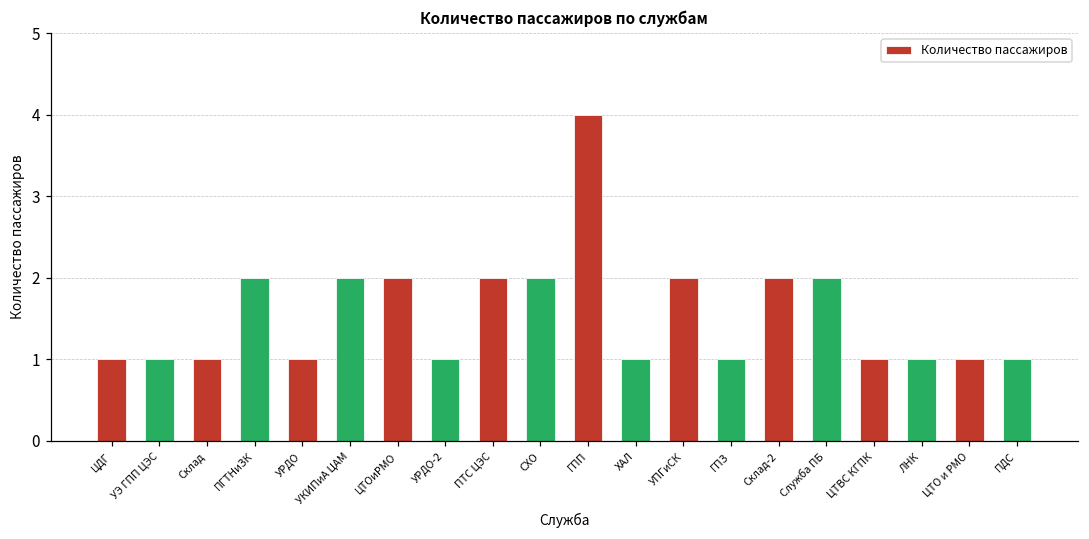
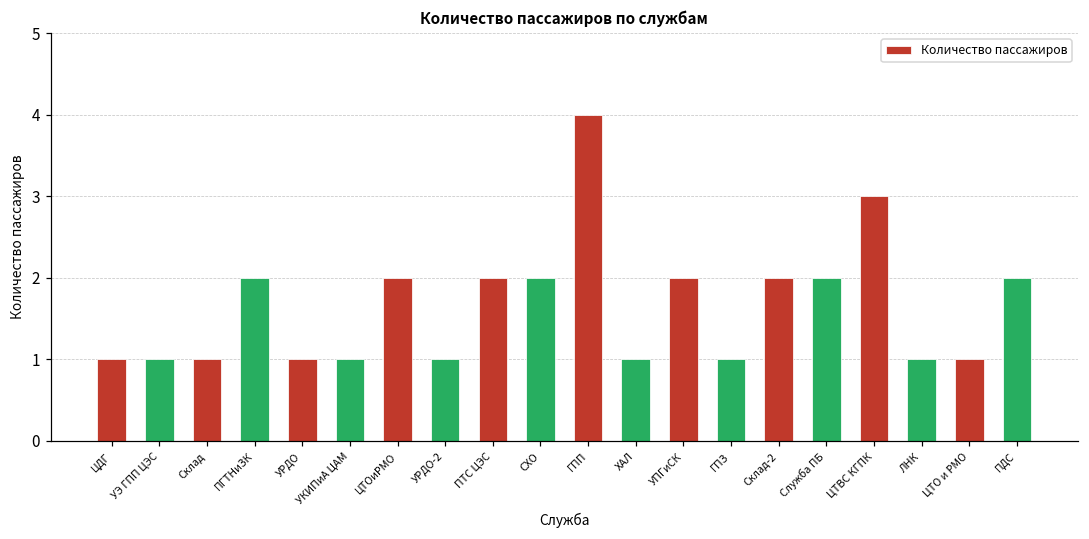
  {
    "ЦДГ": 1,
    "УЭ ГПП ЦЭС": 1,
    "Склад": 1,
    "ПГТНиЗК": 2,
    "УРДО": 1,
-   "УКИПиА ЦАМ": 2,
+   "УКИПиА ЦАМ": 1,
    "ЦТОиРМО": 2,
    "УРДО-2": 1,
    "ПТС ЦЭС": 2,
    "СХО": 2,
    "ГПП": 4,
    "ХАЛ": 1,
    "УПГиСК": 2,
    "ГПЗ": 1,
    "Склад-2": 2,
    "Служба ПБ": 2,
-   "ЦТВС КГПК": 1,
+   "ЦТВС КГПК": 3,
    "ЛНК": 1,
    "ЦТО и РМО": 1,
-   "ПДС": 1
+   "ПДС": 2
  }
